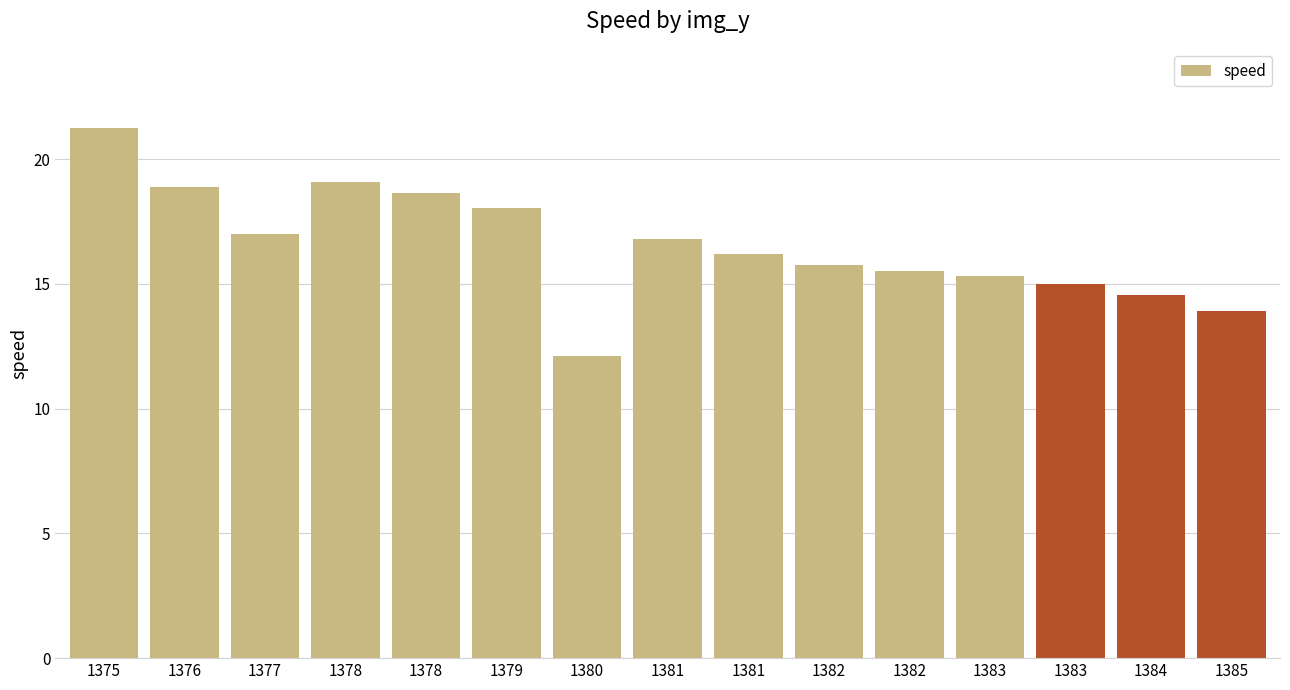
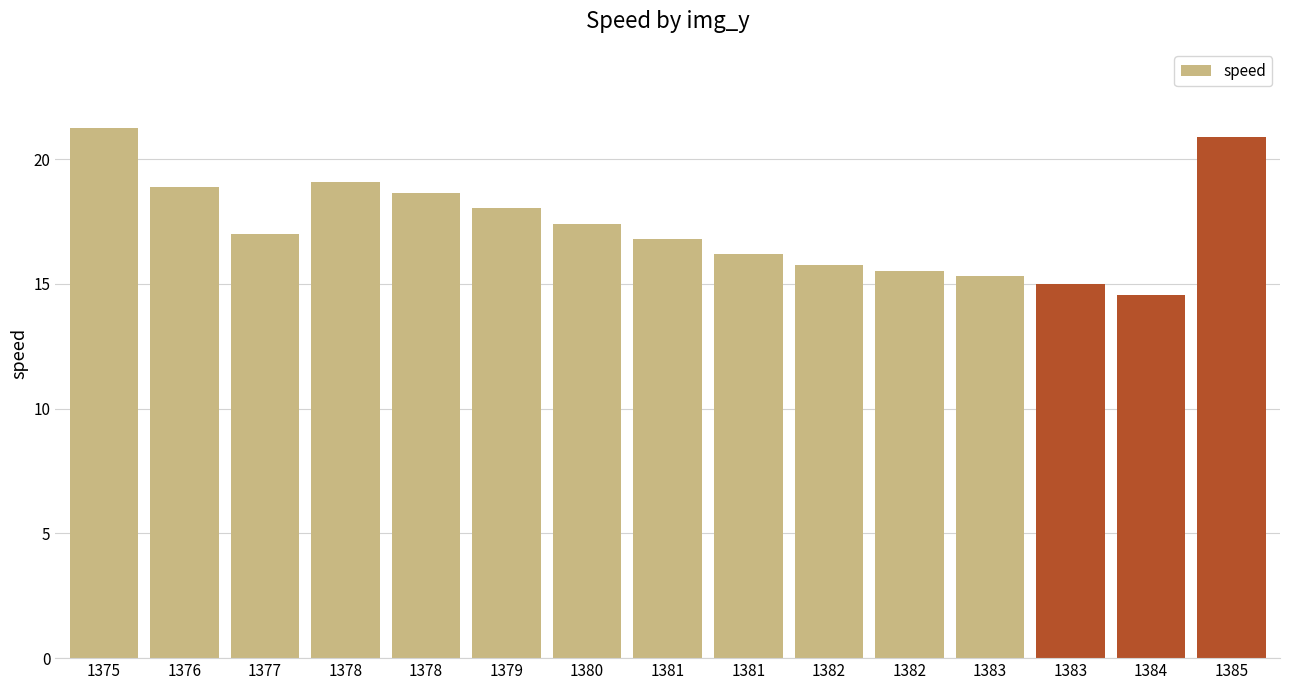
  {
    "1375": 21.2,
    "1376": 18.9,
    "1377": 17.0,
    "1379": 18.1,
-   "1380": 12.1,
+   "1380": 17.4,
    "1384": 14.6,
-   "1385": 13.9
+   "1385": 20.9
  }
